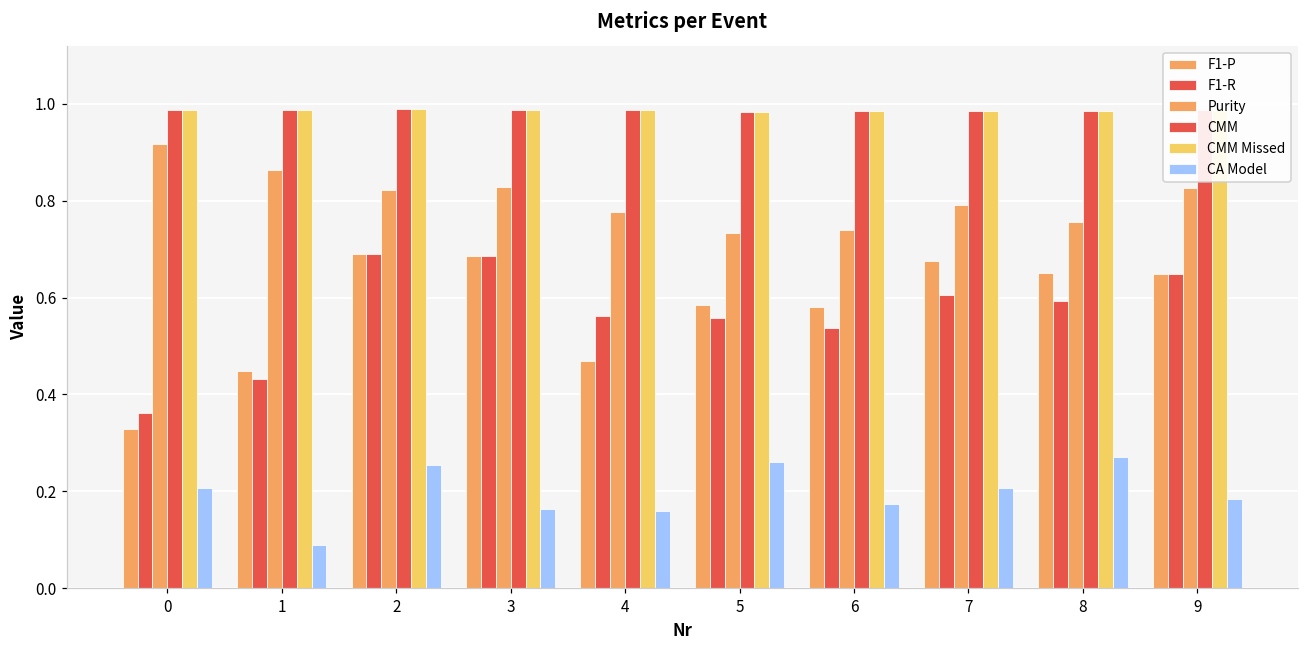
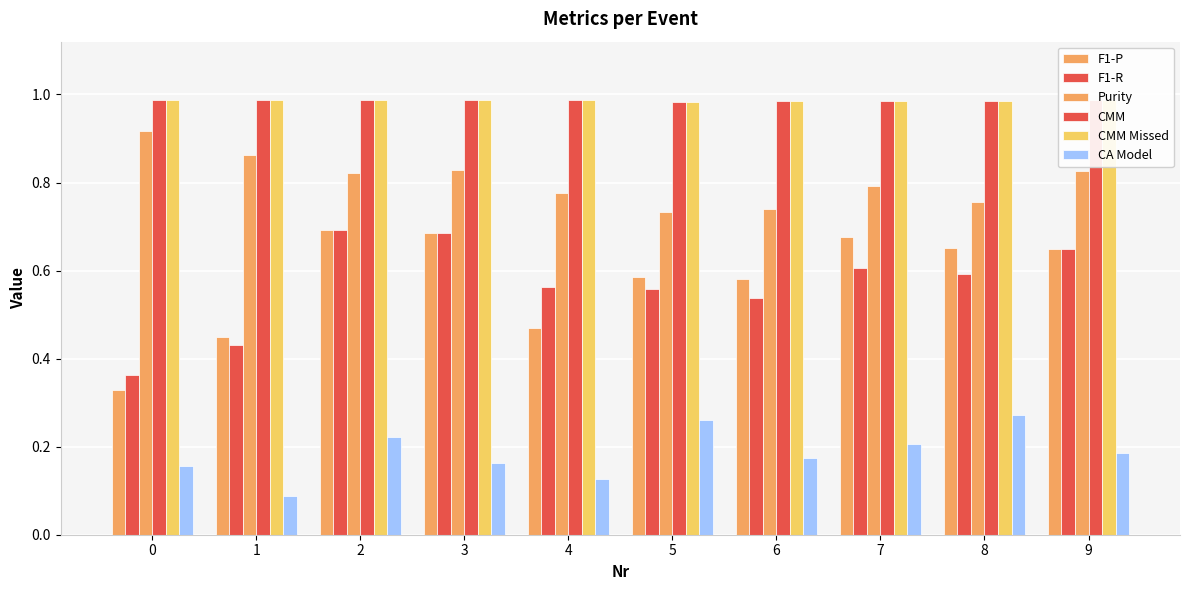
  {
    "CA Model": {
-     "0": 0.21,
+     "0": 0.16,
      "1": 0.09,
-     "2": 0.25,
+     "2": 0.22,
      "3": 0.16,
-     "4": 0.16,
+     "4": 0.13,
      "5": 0.26,
      "6": 0.17,
      "7": 0.21,
      "8": 0.27,
      "9": 0.19
    }
  }
